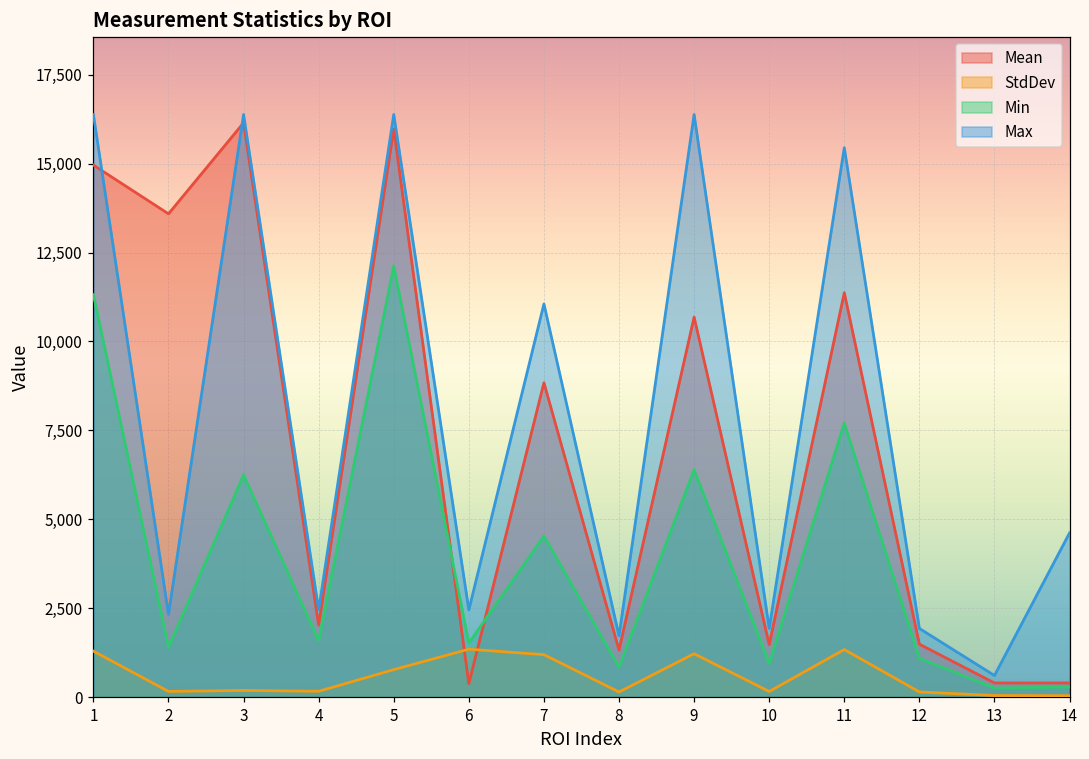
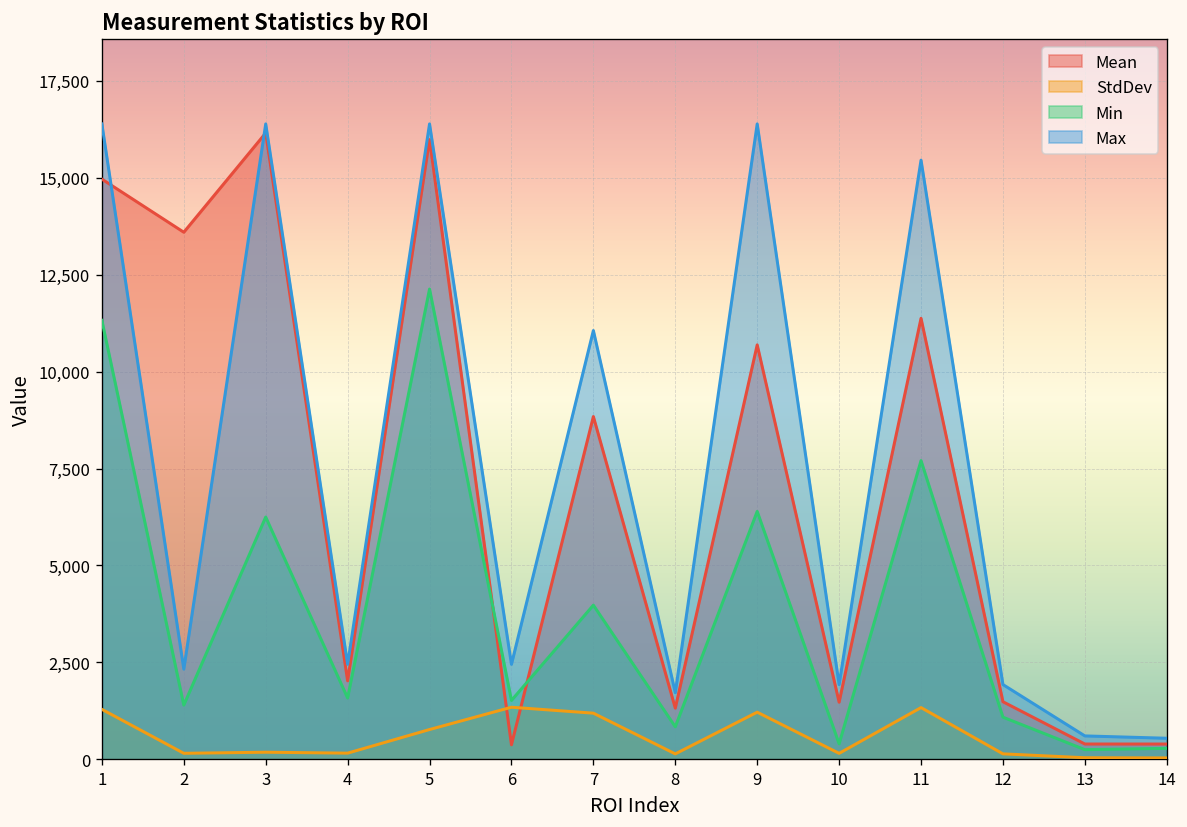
  {
    "Mean": {
      "1": "15,000",
      "2": "13,600",
      "3": "16,100",
      "4": "2,000",
      "5": "16,000",
      "6": "400",
      "7": "8,800",
      "8": "1,300",
      "9": "10,700",
      "10": "1,500",
      "11": "11,400",
      "12": "1,500",
      "13": "400",
      "14": "400"
    },
    "StdDev": {
      "1": "1,300",
      "2": "200",
      "3": "200",
      "4": "200",
      "5": "800",
      "6": "1,300",
      "7": "1,200",
      "8": "100",
      "9": "1,200",
      "10": "200",
      "11": "1,300",
      "12": "100",
      "13": "0",
      "14": "0"
    },
    "Min": {
      "1": "11,300",
      "2": "1,400",
      "3": "6,200",
      "4": "1,600",
      "5": "12,100",
      "6": "1,500",
-     "7": "4,500",
+     "7": "4,000",
      "8": "800",
      "9": "6,400",
-     "10": "900",
+     "10": "400",
      "11": "7,700",
      "12": "1,100",
      "13": "300",
      "14": "300"
    },
    "Max": {
      "1": "16,400",
      "2": "2,300",
      "3": "16,400",
      "4": "2,500",
      "5": "16,400",
      "6": "2,500",
      "7": "11,100",
      "8": "1,700",
      "9": "16,400",
      "10": "1,900",
      "11": "15,400",
      "12": "1,900",
      "13": "600",
-     "14": "4,600"
+     "14": "500"
    }
  }
